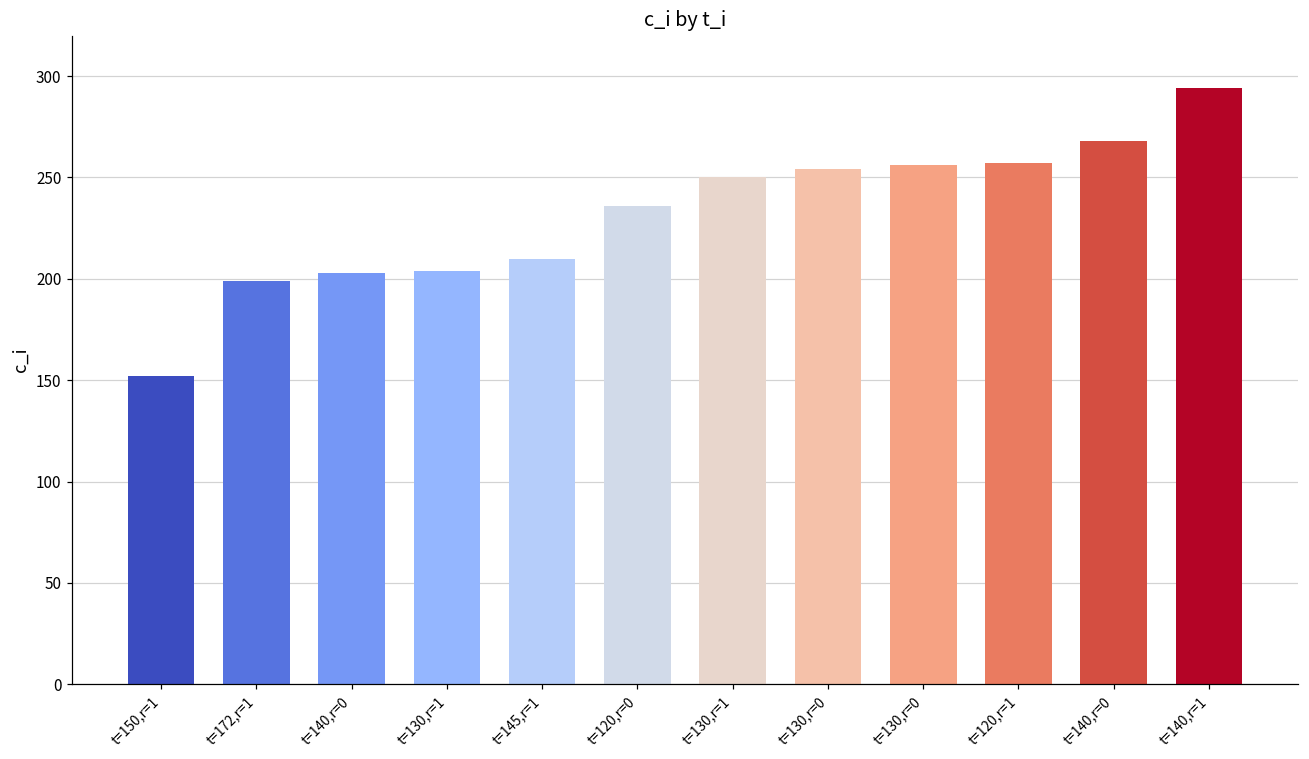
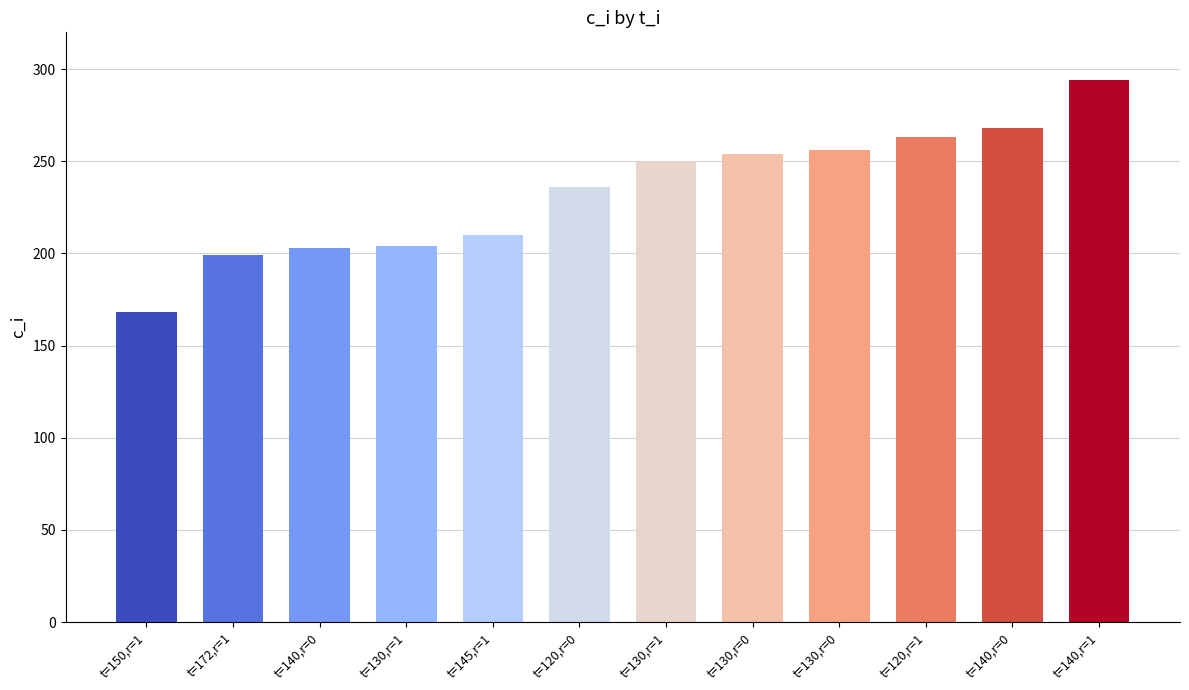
  {
-   "t=150,r=1": 152,
+   "t=150,r=1": 168,
    "t=172,r=1": 199,
    "t=145,r=1": 210,
    "t=120,r=0": 236,
-   "t=120,r=1": 257,
+   "t=120,r=1": 263,
    "t=140,r=1": 294
  }
